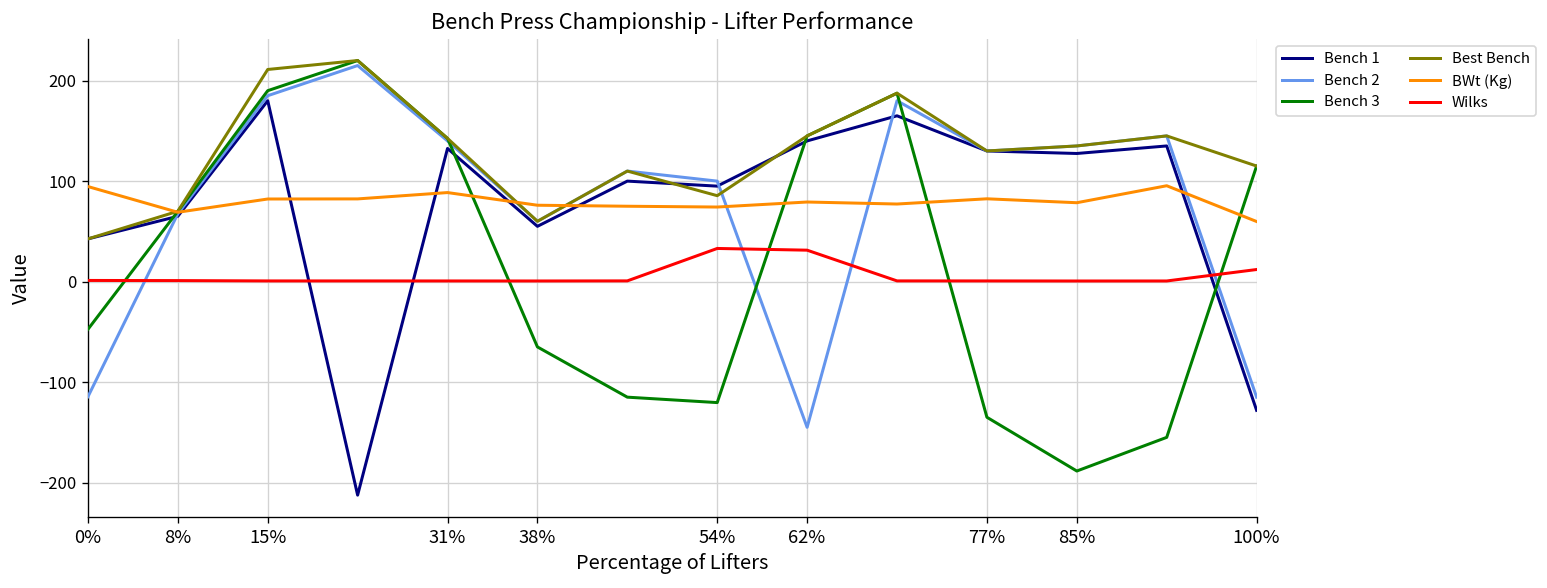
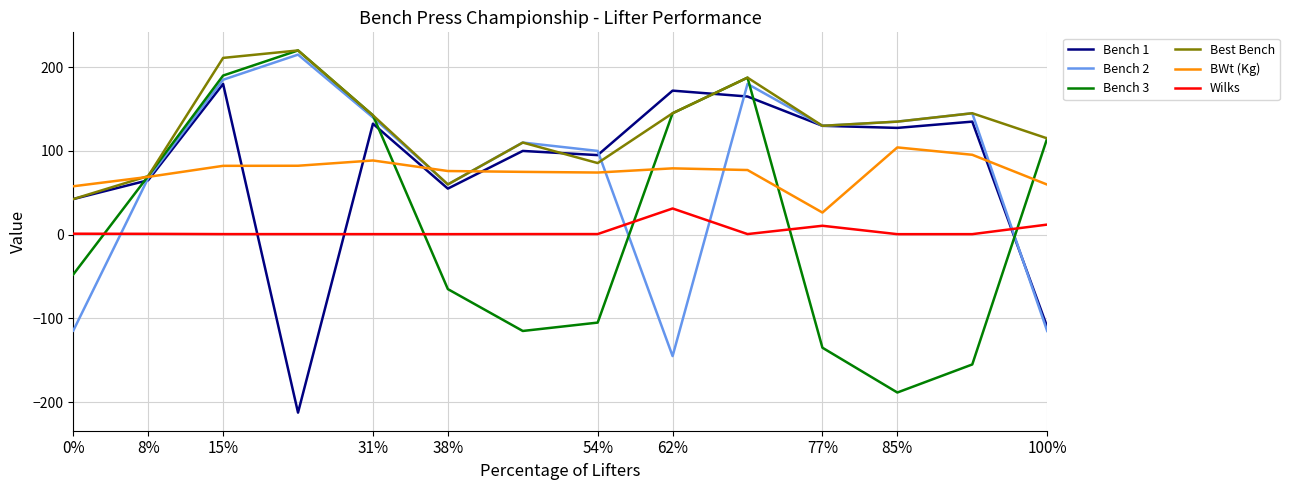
  {
    "Bench 1": {
      "15%": 180,
      "31%": 130,
      "38%": 60,
      "54%": 100,
-     "62%": 140,
+     "62%": 170,
      "85%": 130,
-     "100%": -130
+     "100%": -110
    },
    "Bench 2": {
      "0%": -110,
      "15%": 190,
      "54%": 100,
      "62%": -150,
      "100%": -120
    },
    "Bench 3": {
      "0%": -50,
      "15%": 190,
      "38%": -70,
-     "54%": -120,
+     "54%": -110,
      "77%": -140,
      "85%": -190
    },
    "Best Bench": {
      "15%": 210,
      "54%": 90
    },
    "BWt (Kg)": {
-     "0%": 90,
+     "0%": 60,
      "15%": 80,
      "31%": 90,
      "38%": 80,
      "54%": 70,
      "62%": 80,
-     "77%": 80,
-     "85%": 80,
+     "77%": 30,
+     "85%": 100,
      "100%": 60
    },
    "Wilks": {
      "0%": 0,
      "8%": 0,
      "15%": 0,
      "31%": 0,
      "38%": 0,
-     "54%": 30,
+     "54%": 0,
      "62%": 30,
-     "77%": 0,
+     "77%": 10,
      "85%": 0,
      "100%": 10
    }
  }
